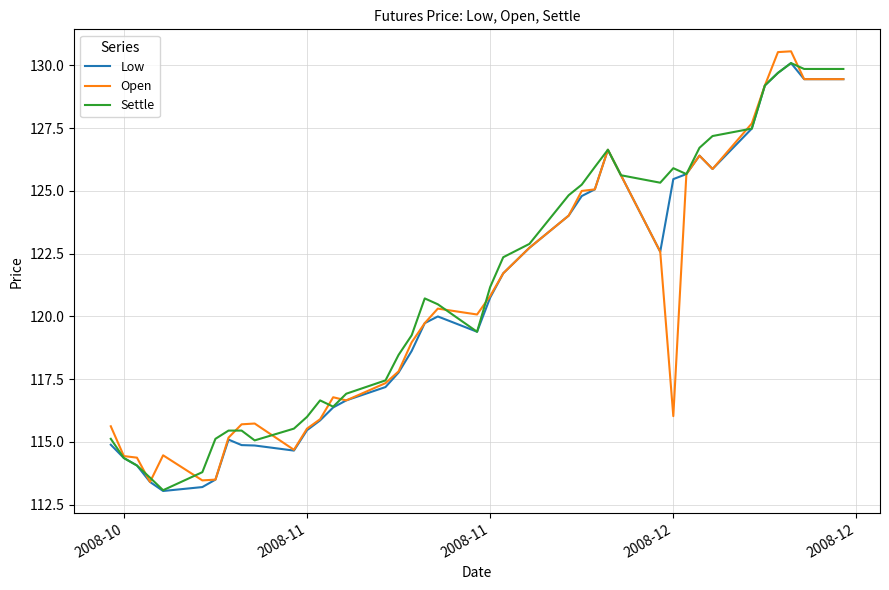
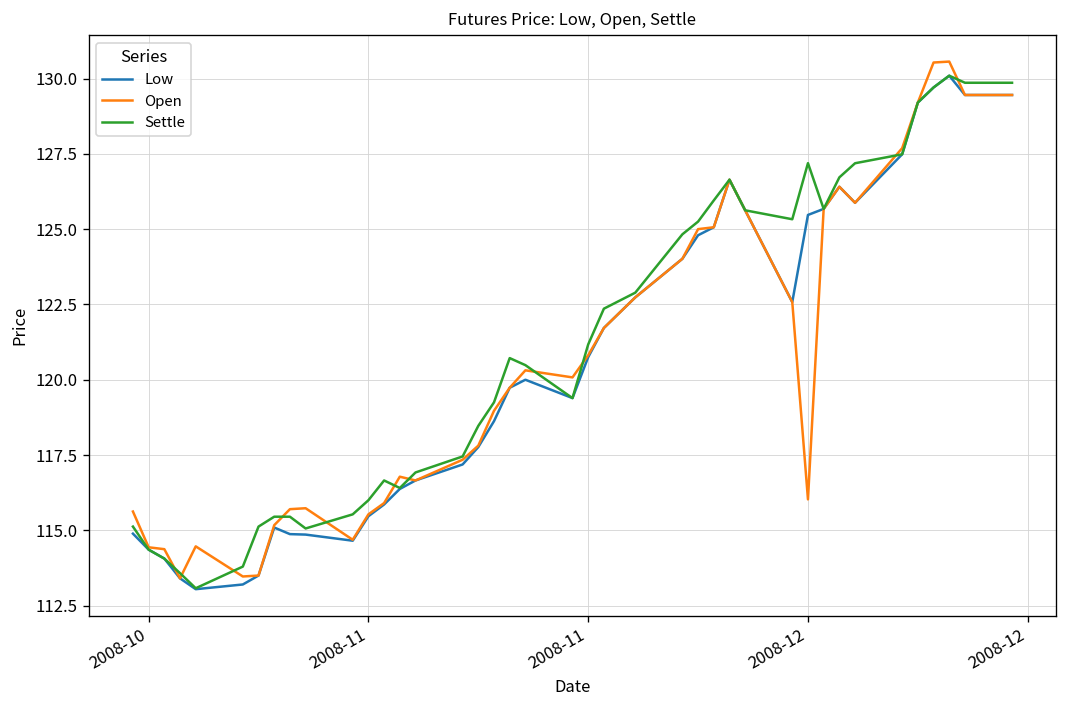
  {
    "Low": {
      "2008-12": 125.5
    },
    "Open": {
      "2008-12": 116.0
    },
    "Settle": {
-     "2008-12": 125.9
+     "2008-12": 127.2
    }
  }
